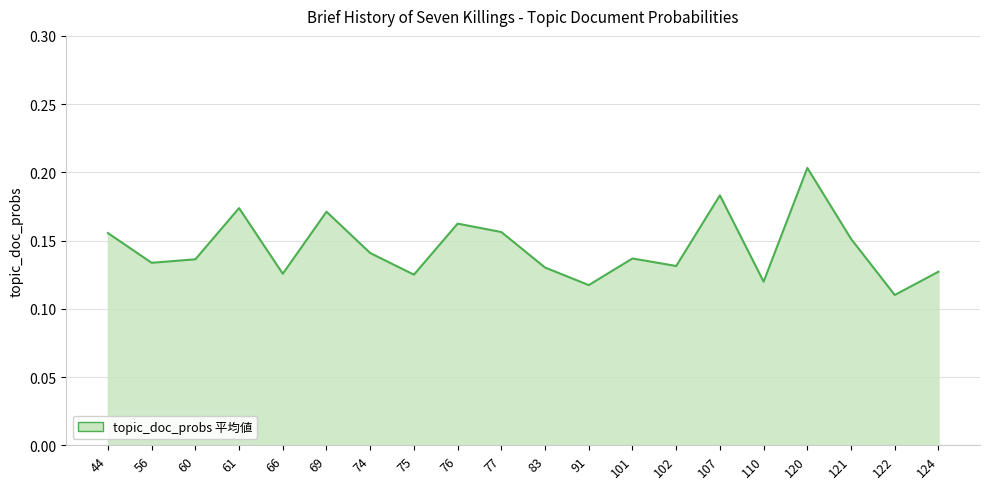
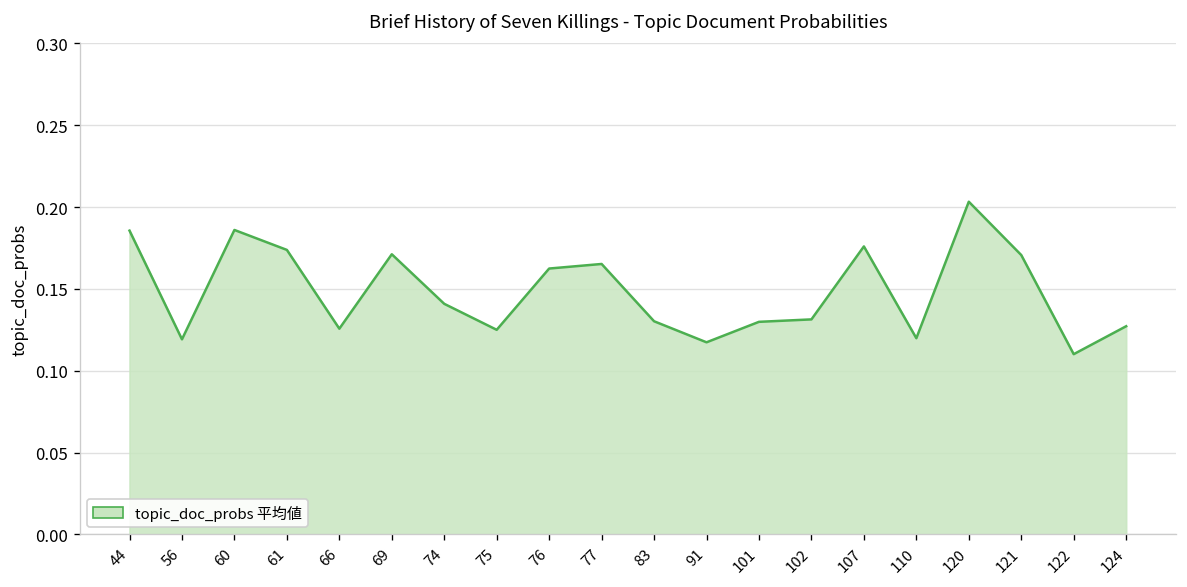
  {
-   "44": 0.155,
-   "56": 0.134,
-   "60": 0.136,
+   "44": 0.186,
+   "56": 0.119,
+   "60": 0.186,
    "61": 0.174,
    "66": 0.126,
    "69": 0.171,
    "74": 0.141,
    "75": 0.125,
    "76": 0.162,
-   "77": 0.156,
+   "77": 0.165,
    "83": 0.130,
    "91": 0.117,
-   "101": 0.137,
+   "101": 0.130,
    "102": 0.131,
-   "107": 0.183,
+   "107": 0.176,
    "110": 0.120,
    "120": 0.203,
-   "121": 0.151,
+   "121": 0.171,
    "122": 0.110,
    "124": 0.127
  }
